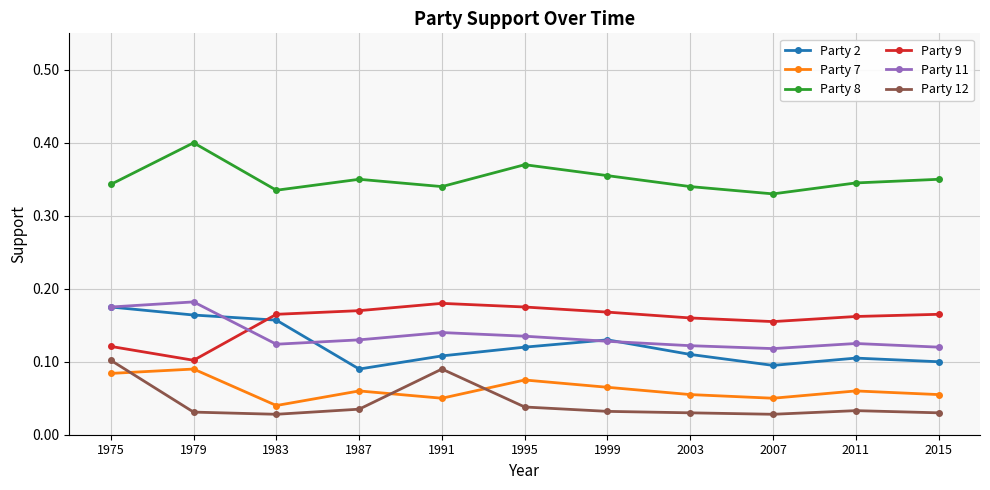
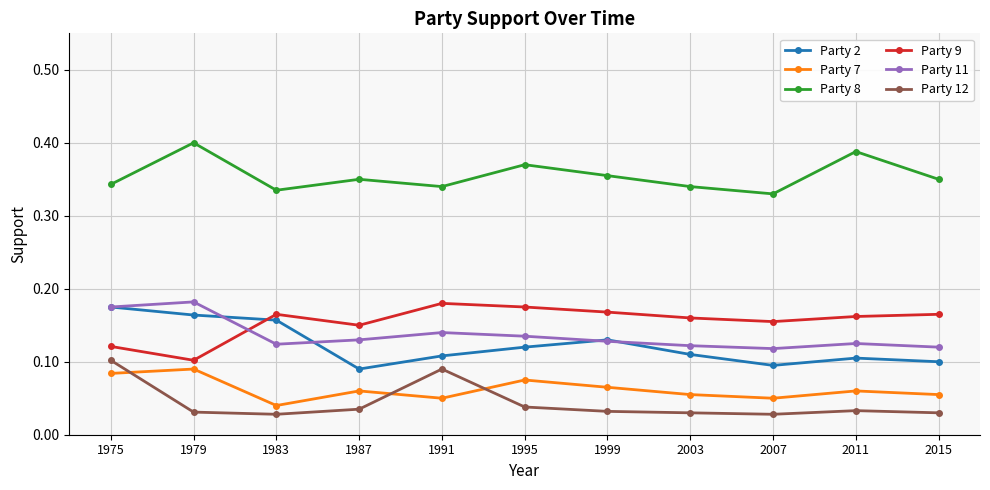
  {
    "Party 2": {
      "1979": 0.16,
      "1983": 0.16,
      "1987": 0.09,
      "1991": 0.11,
      "1995": 0.12,
      "2003": 0.11,
      "2007": 0.10,
      "2011": 0.11,
      "2015": 0.10
    },
    "Party 7": {
      "1975": 0.08,
      "1979": 0.09,
      "1983": 0.04,
      "1987": 0.06,
      "1991": 0.05,
      "1995": 0.08,
      "1999": 0.07,
      "2003": 0.06,
      "2007": 0.05,
      "2011": 0.06,
      "2015": 0.06
    },
    "Party 8": {
      "1975": 0.34,
      "1979": 0.40,
      "1983": 0.34,
      "1987": 0.35,
      "1991": 0.34,
      "1995": 0.37,
      "1999": 0.36,
      "2003": 0.34,
      "2007": 0.33,
-     "2011": 0.35,
+     "2011": 0.39,
      "2015": 0.35
    },
    "Party 9": {
      "1975": 0.12,
      "1979": 0.10,
      "1983": 0.17,
-     "1987": 0.17,
+     "1987": 0.15,
      "1991": 0.18,
      "1995": 0.18,
      "1999": 0.17,
      "2003": 0.16,
      "2007": 0.16,
      "2011": 0.16,
      "2015": 0.17
    },
    "Party 11": {
      "1979": 0.18,
      "1983": 0.12,
      "1987": 0.13,
      "1991": 0.14,
      "1995": 0.14,
      "2003": 0.12,
      "2007": 0.12,
      "2011": 0.13,
      "2015": 0.12
    },
    "Party 12": {
      "1975": 0.10,
      "1979": 0.03,
      "1983": 0.03,
      "1987": 0.04,
      "1991": 0.09,
      "1995": 0.04,
      "1999": 0.03,
      "2003": 0.03,
      "2007": 0.03,
      "2011": 0.03,
      "2015": 0.03
    }
  }
